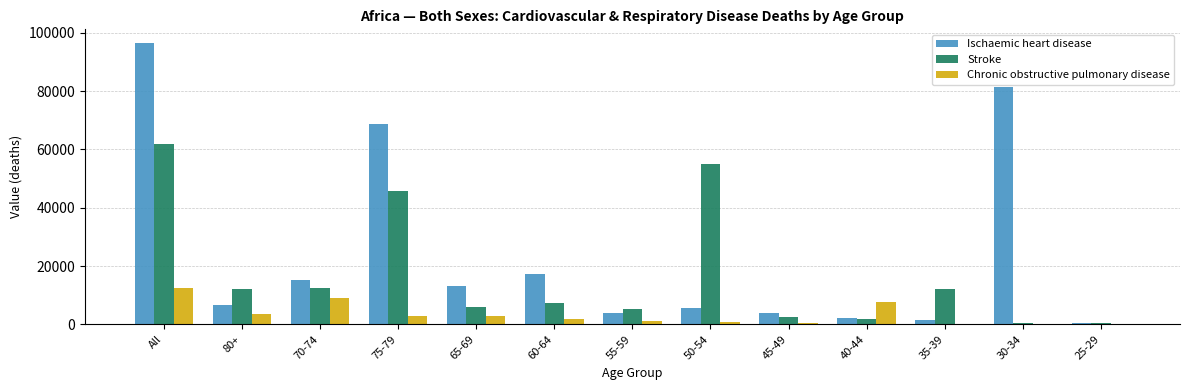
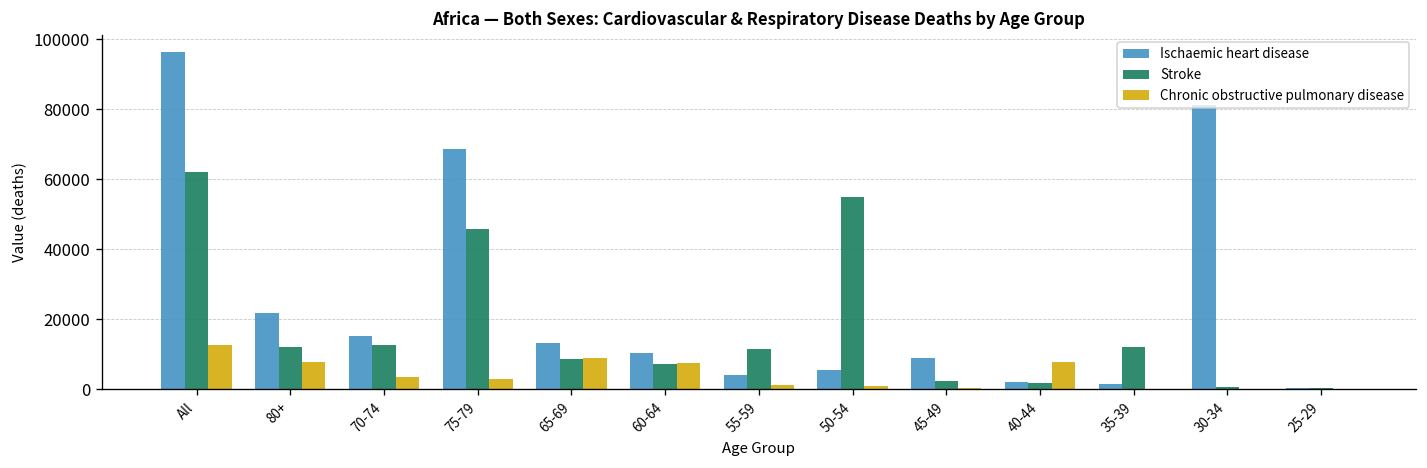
  {
    "Ischaemic heart disease": {
      "All": 96000,
-     "80+": 6000,
+     "80+": 22000,
      "70-74": 15000,
      "75-79": 69000,
      "65-69": 13000,
-     "60-64": 17000,
+     "60-64": 10000,
      "55-59": 4000,
      "50-54": 6000,
-     "45-49": 4000,
+     "45-49": 9000,
      "40-44": 2000,
      "35-39": 1000,
      "30-34": 81000
    },
    "Stroke": {
      "All": 62000,
      "80+": 12000,
      "70-74": 13000,
      "75-79": 46000,
-     "65-69": 6000,
+     "65-69": 9000,
      "60-64": 7000,
-     "55-59": 5000,
+     "55-59": 11000,
      "50-54": 55000,
      "45-49": 2000,
      "40-44": 2000,
      "35-39": 12000
    },
    "Chronic obstructive pulmonary disease": {
      "All": 12000,
-     "80+": 4000,
-     "70-74": 9000,
+     "80+": 8000,
+     "70-74": 3000,
      "75-79": 3000,
-     "65-69": 3000,
-     "60-64": 2000,
+     "65-69": 9000,
+     "60-64": 8000,
      "55-59": 1000,
      "40-44": 8000
    }
  }
